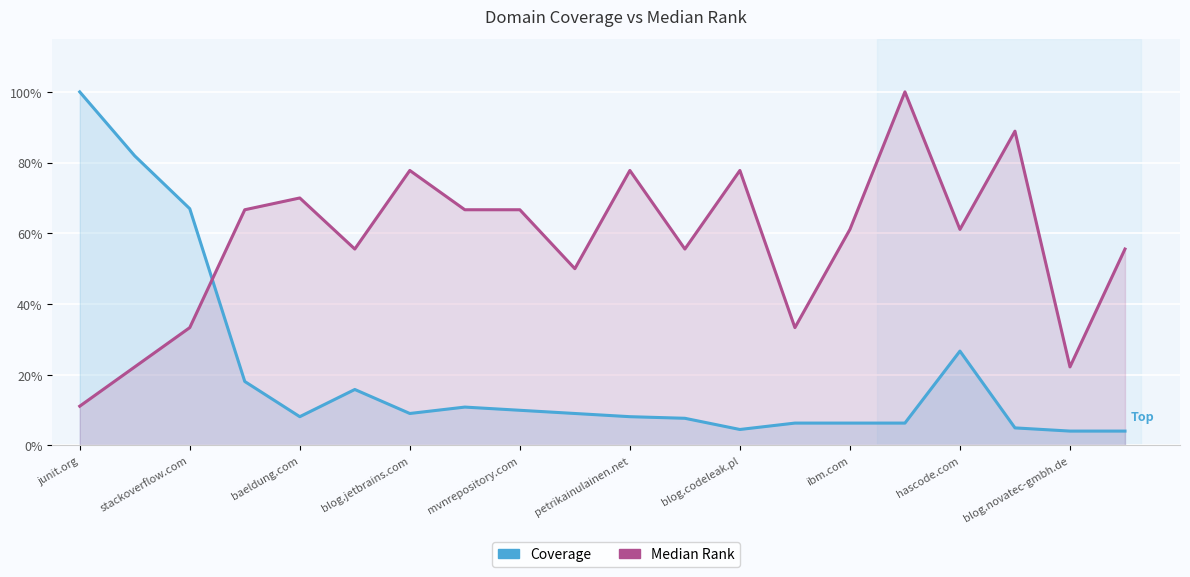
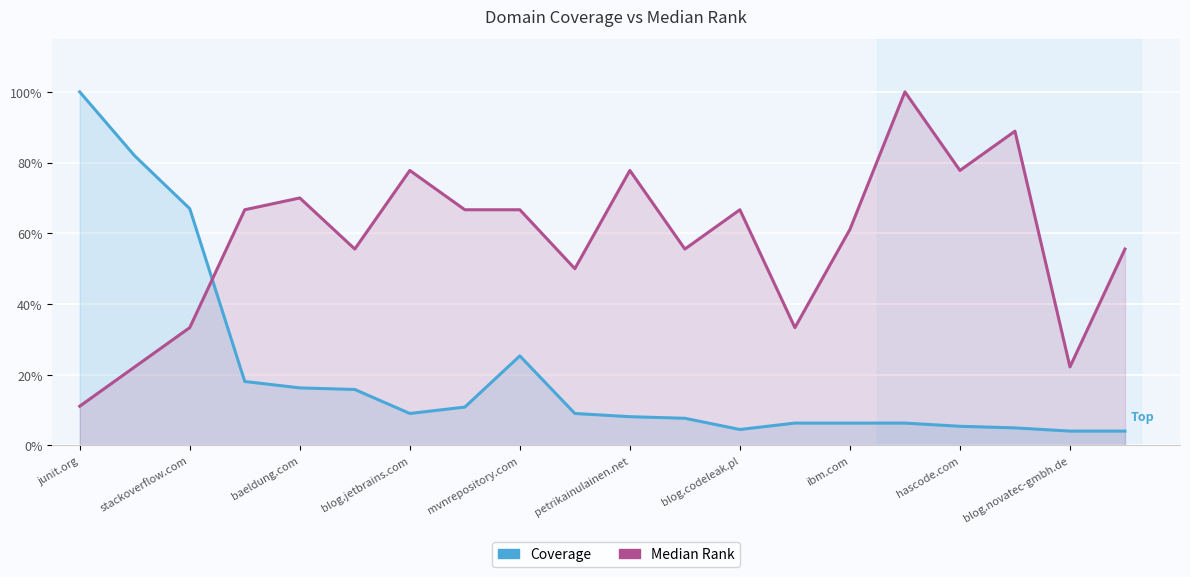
  {
    "Coverage": {
      "junit.org": "100%",
      "stackoverflow.com": "67%",
-     "baeldung.com": "8%",
+     "baeldung.com": "16%",
      "blog.jetbrains.com": "9%",
-     "mvnrepository.com": "10%",
+     "mvnrepository.com": "25%",
      "petrikainulainen.net": "8%",
      "blog.codeleak.pl": "5%",
      "ibm.com": "6%",
-     "hascode.com": "27%",
+     "hascode.com": "5%",
      "blog.novatec-gmbh.de": "4%"
    },
    "Median Rank": {
      "junit.org": "11%",
      "stackoverflow.com": "33%",
      "baeldung.com": "70%",
      "blog.jetbrains.com": "78%",
      "mvnrepository.com": "67%",
      "petrikainulainen.net": "78%",
-     "blog.codeleak.pl": "78%",
+     "blog.codeleak.pl": "67%",
      "ibm.com": "61%",
-     "hascode.com": "61%",
+     "hascode.com": "78%",
      "blog.novatec-gmbh.de": "22%"
    }
  }
